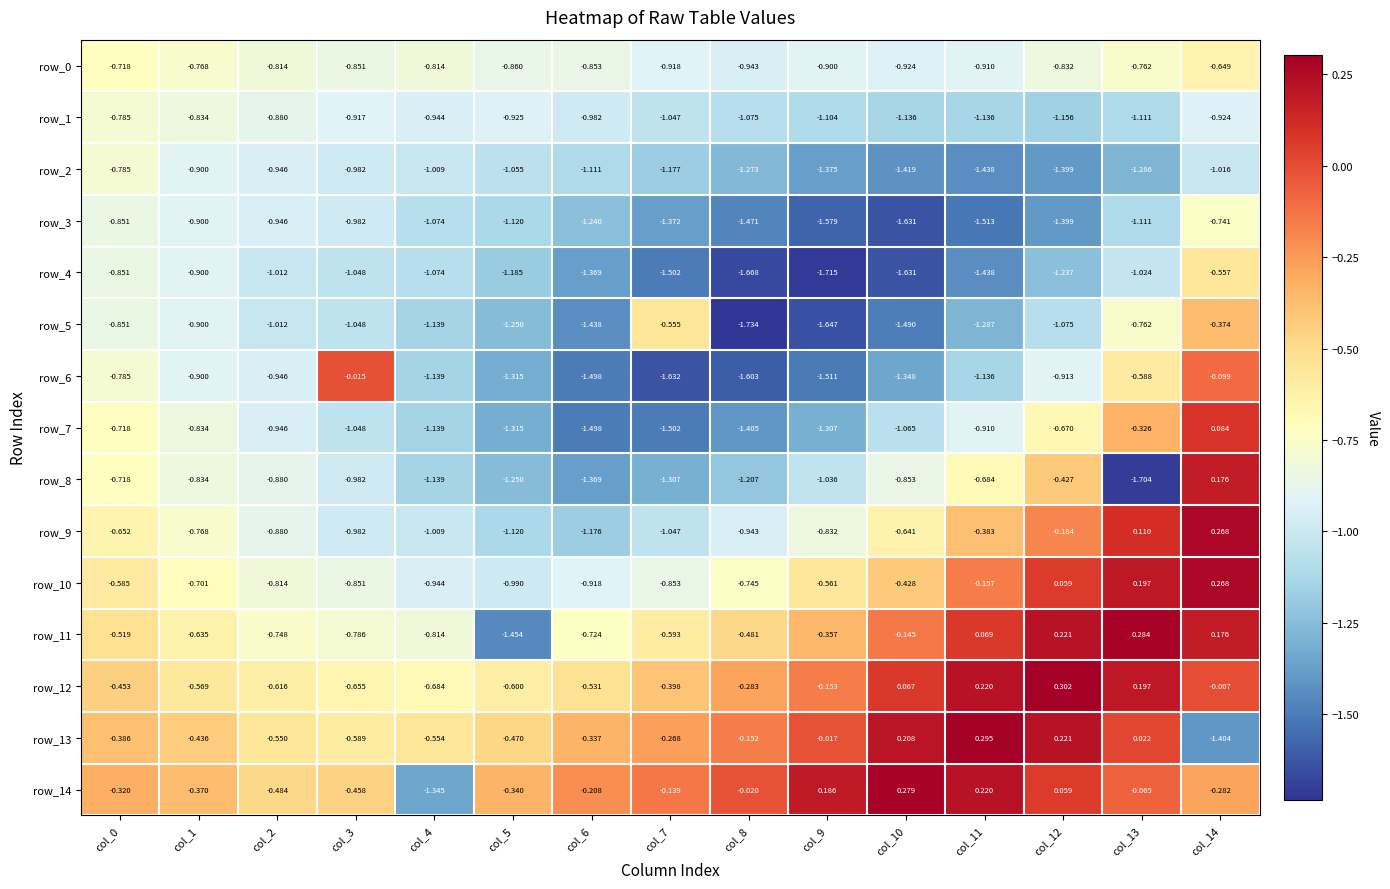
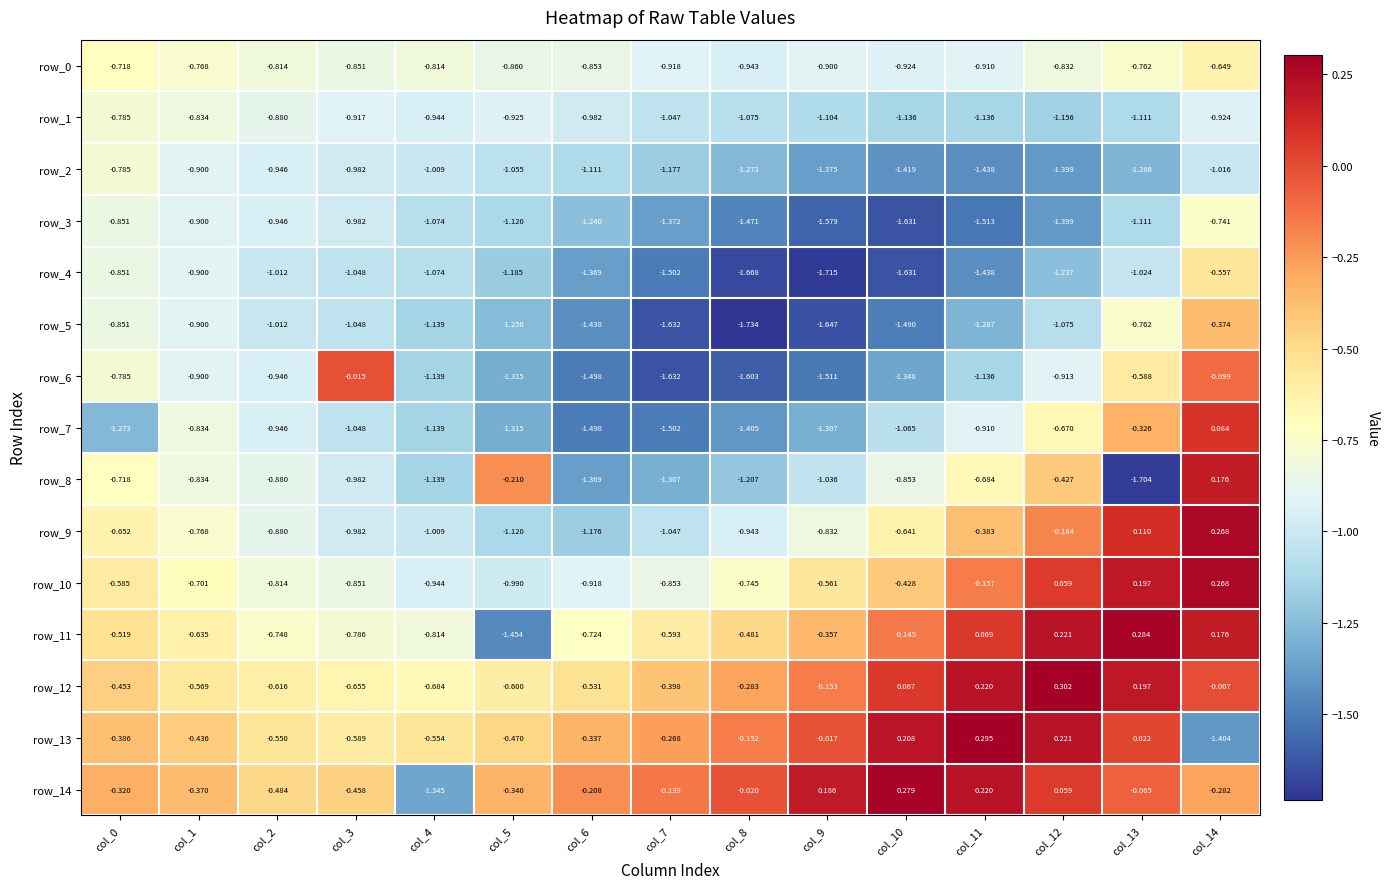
  {
    "row_5": {
      "col_0": -0.851,
      "col_1": -0.900,
      "col_2": -1.012,
      "col_3": -1.048,
      "col_4": -1.139,
      "col_5": -1.250,
      "col_6": -1.438,
-     "col_7": -0.555,
+     "col_7": -1.632,
      "col_8": -1.734,
      "col_9": -1.647,
      "col_10": -1.490,
      "col_11": -1.287,
      "col_12": -1.075,
      "col_13": -0.762,
      "col_14": -0.374
    },
    "row_7": {
-     "col_0": -0.718,
+     "col_0": -1.273,
      "col_1": -0.834,
      "col_2": -0.946,
      "col_3": -1.048,
      "col_4": -1.139,
      "col_5": -1.315,
      "col_6": -1.498,
      "col_7": -1.502,
      "col_8": -1.405,
      "col_9": -1.307,
      "col_10": -1.065,
      "col_11": -0.910,
      "col_12": -0.670,
      "col_13": -0.326,
      "col_14": 0.084
    },
    "row_8": {
      "col_0": -0.718,
      "col_1": -0.834,
      "col_2": -0.880,
      "col_3": -0.982,
      "col_4": -1.139,
-     "col_5": -1.250,
+     "col_5": -0.210,
      "col_6": -1.369,
      "col_7": -1.307,
      "col_8": -1.207,
      "col_9": -1.036,
      "col_10": -0.853,
      "col_11": -0.684,
      "col_12": -0.427,
      "col_13": -1.704,
      "col_14": 0.176
    }
  }
